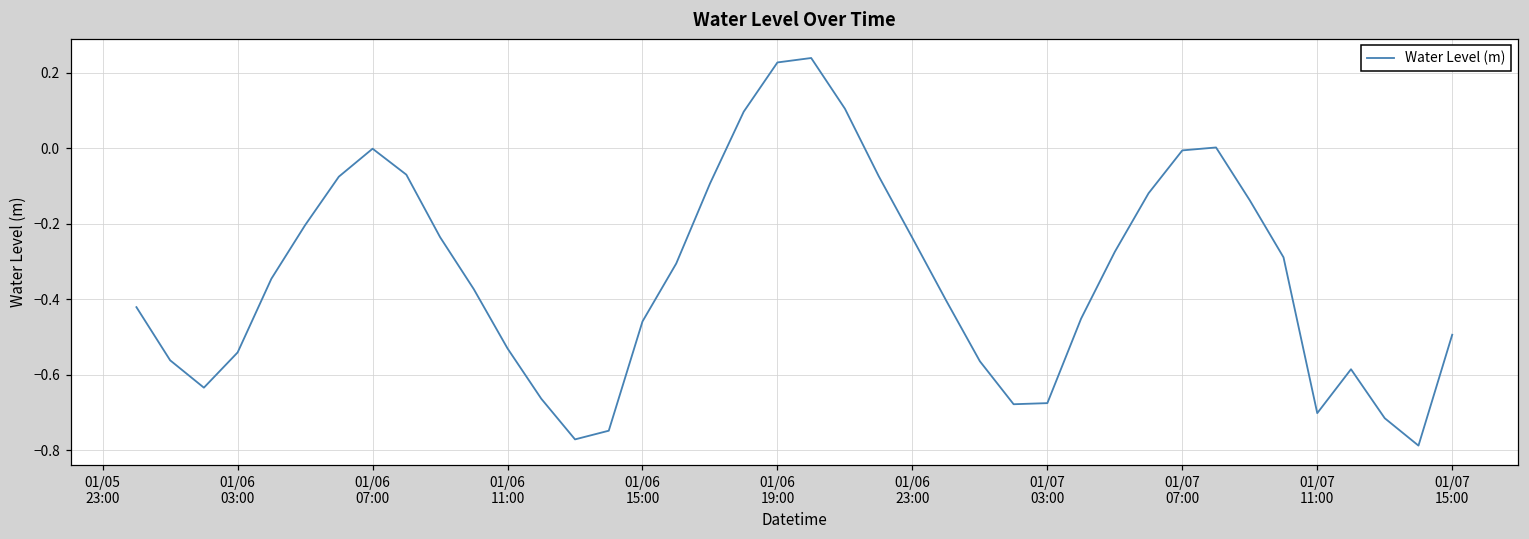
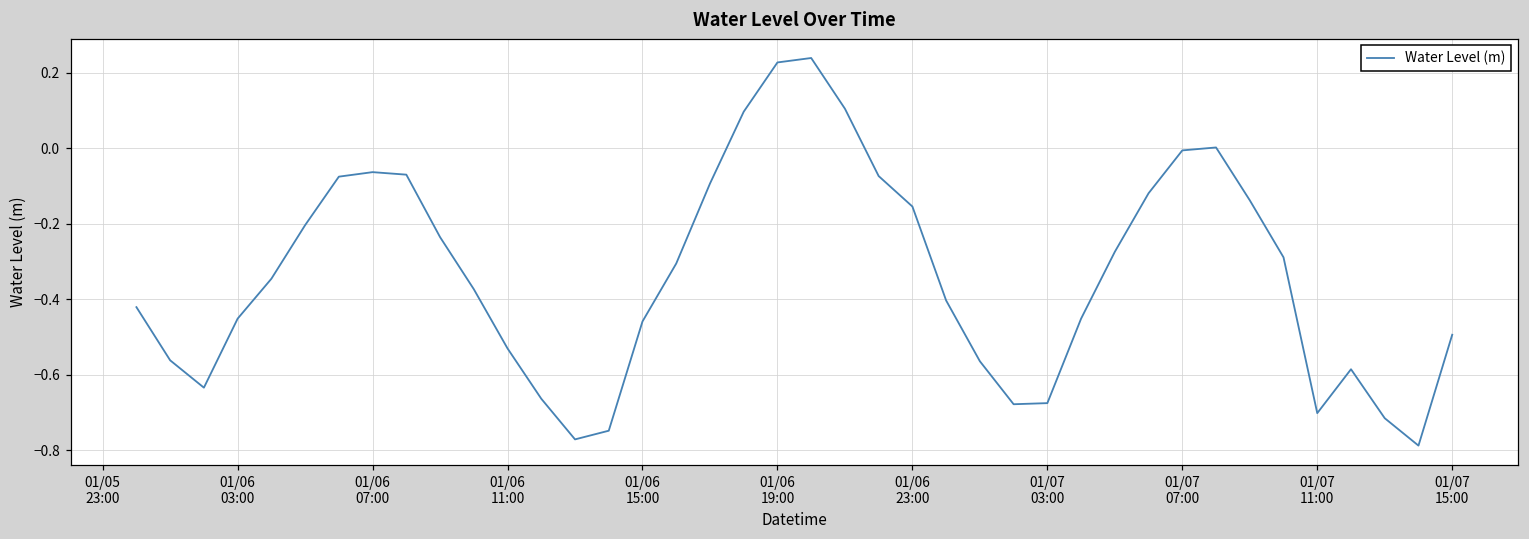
  {
-   "01/06 03:00": -0.54,
-   "01/06 07:00": 0.00,
+   "01/06 03:00": -0.45,
+   "01/06 07:00": -0.06,
    "01/06 11:00": -0.53,
    "01/06 15:00": -0.46,
    "01/06 19:00": 0.23,
-   "01/06 23:00": -0.24,
+   "01/06 23:00": -0.15,
    "01/07 03:00": -0.68,
    "01/07 07:00": -0.01,
    "01/07 11:00": -0.70,
    "01/07 15:00": -0.49
  }
